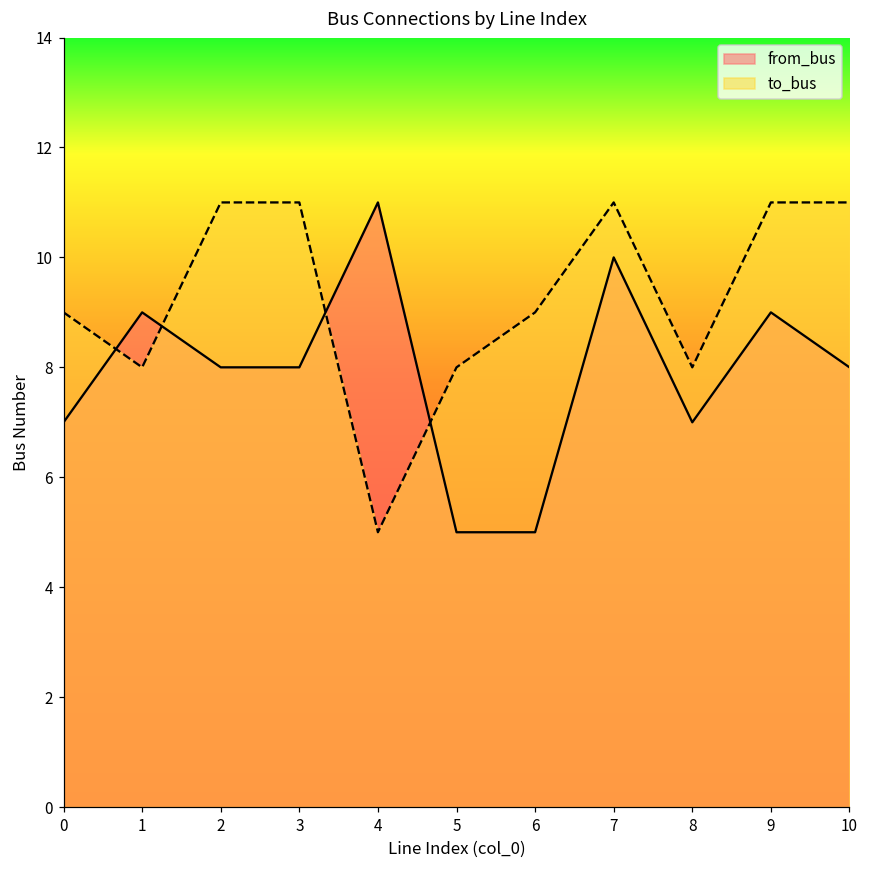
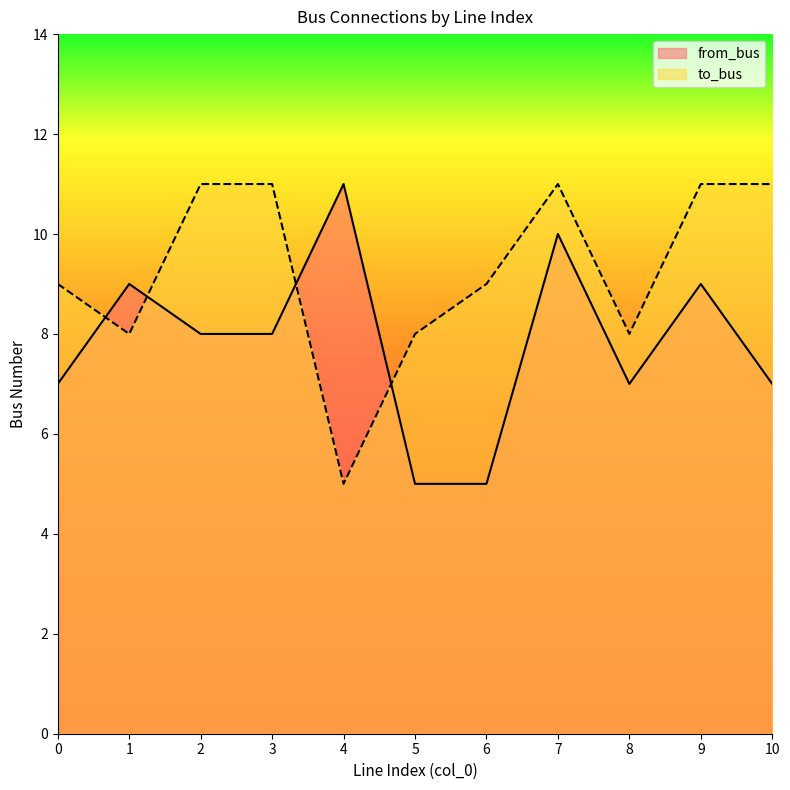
  {
    "from_bus": {
      "0": 7,
      "1": 9,
      "2": 8,
      "3": 8,
      "4": 11,
      "5": 5,
      "6": 5,
      "7": 10,
      "8": 7,
      "9": 9,
-     "10": 8
+     "10": 7
    },
    "to_bus": {
      "0": 9,
      "1": 8,
      "2": 11,
      "3": 11,
      "4": 5,
      "5": 8,
      "6": 9,
      "7": 11,
      "8": 8,
      "9": 11,
      "10": 11
    }
  }
